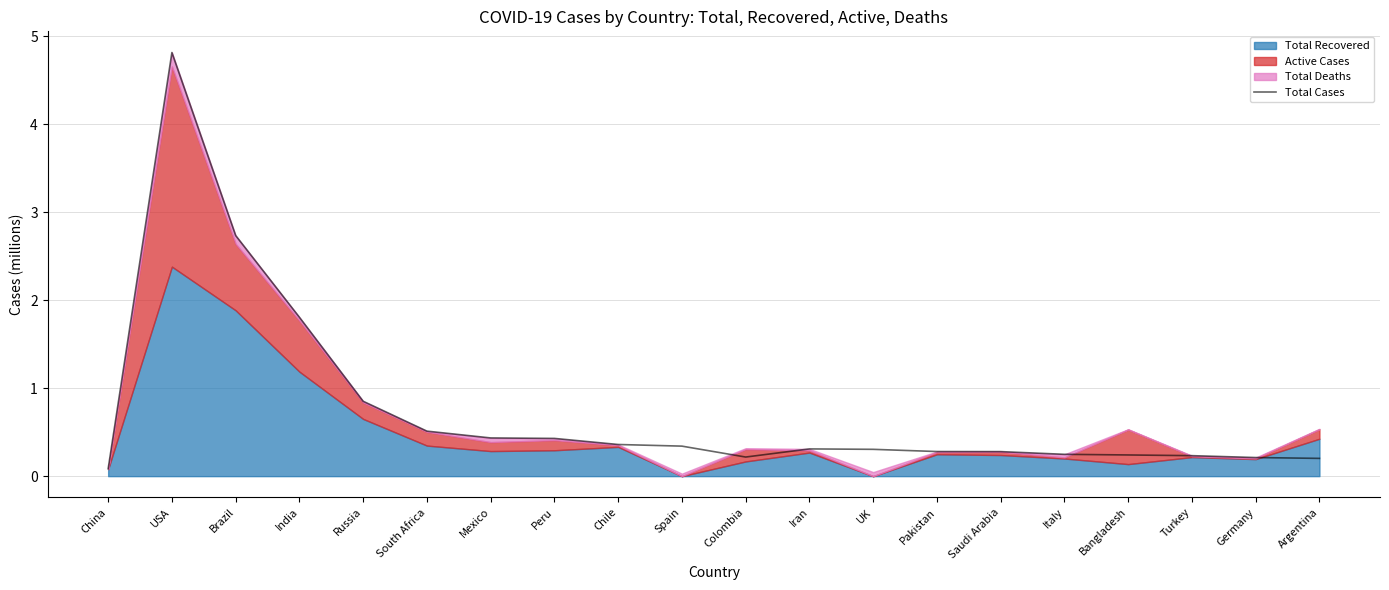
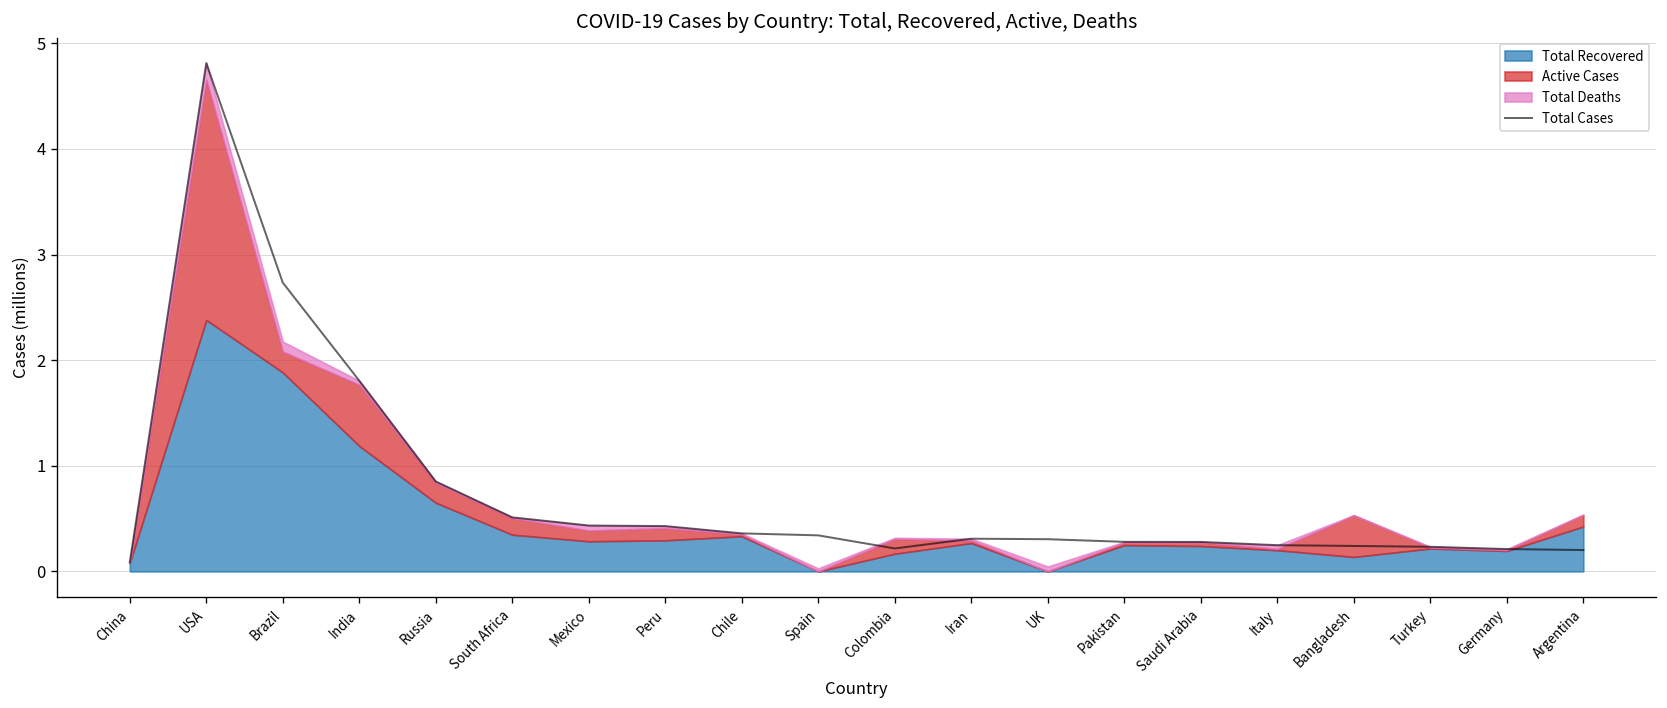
  {
    "Total Recovered": {
      "USA": 2.4,
      "Brazil": 1.9,
      "India": 1.2,
      "Russia": 0.7,
      "South Africa": 0.3,
      "Mexico": 0.3,
      "Peru": 0.3,
      "Colombia": 0.2,
      "Saudi Arabia": 0.2,
      "Bangladesh": 0.1,
      "Argentina": 0.4
    },
    "Total Cases": {
      "Spain": 0.3,
      "Colombia": 0.2,
      "UK": 0.3,
      "Bangladesh": 0.2,
      "Argentina": 0.2
    },
    "Active Cases": {
      "USA": 2.3,
-     "Brazil": 0.8,
+     "Brazil": 0.2,
      "India": 0.6,
      "Mexico": 0.1
    },
    "Total Deaths": {
      "Spain": 0.0,
      "UK": 0.0
    }
  }
